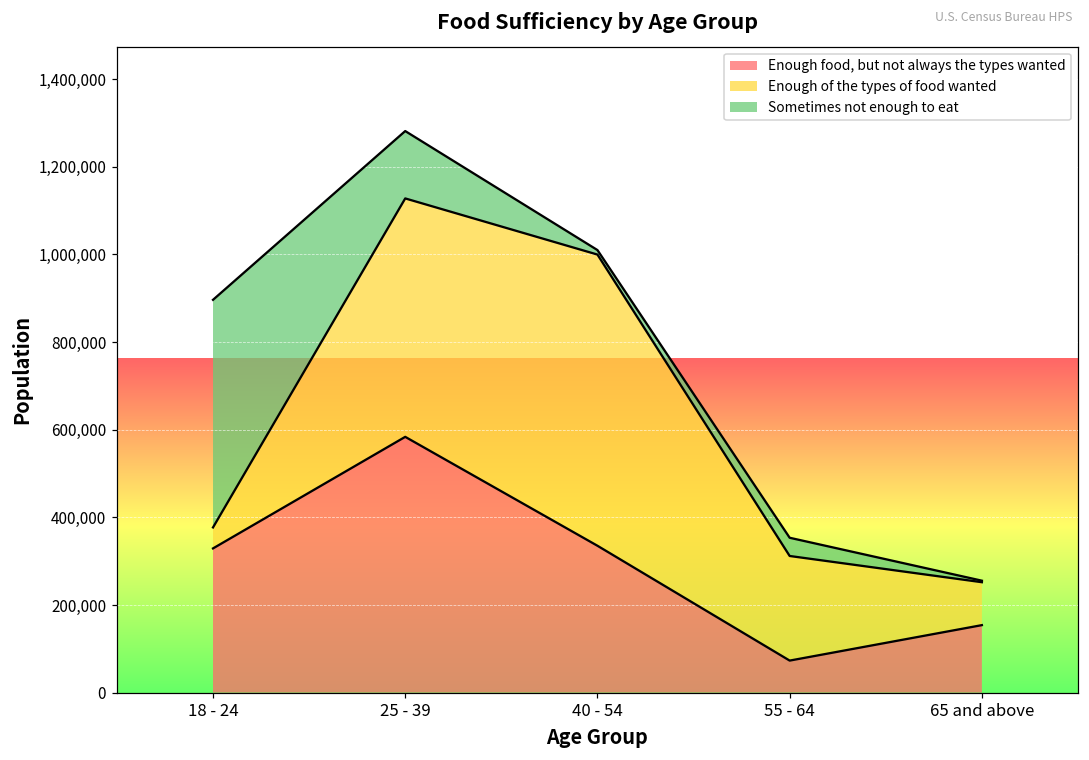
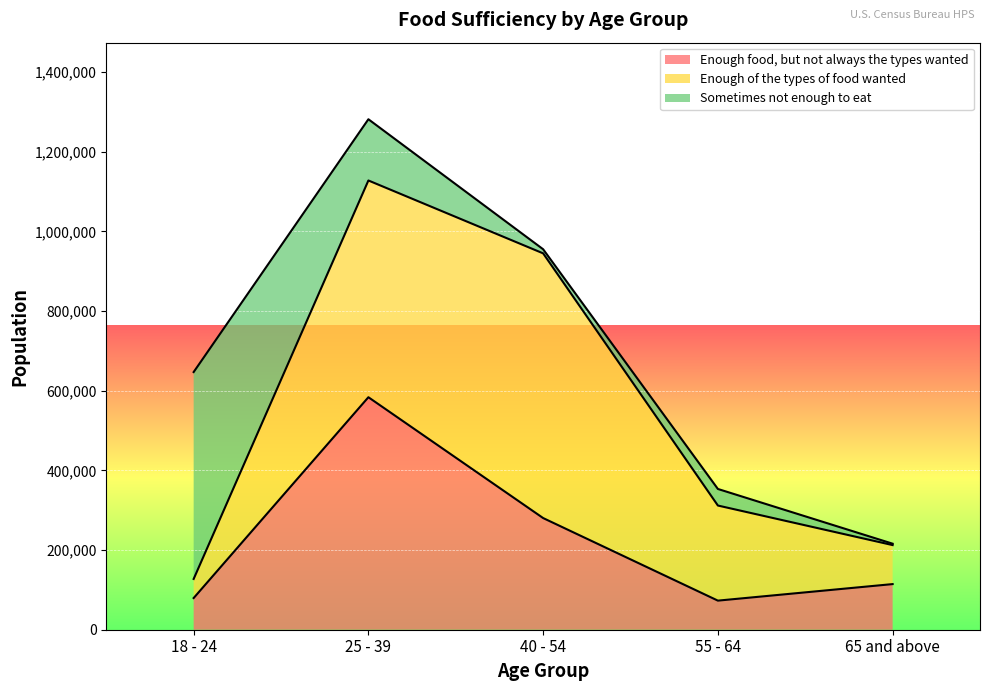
  {
    "Enough food, but not always the types wanted": {
-     "18 - 24": "330,000",
+     "18 - 24": "80,000",
      "25 - 39": "580,000",
-     "40 - 54": "340,000",
+     "40 - 54": "280,000",
      "55 - 64": "70,000",
-     "65 and above": "150,000"
+     "65 and above": "110,000"
    },
    "Enough of the types of food wanted": {
      "18 - 24": "50,000",
      "25 - 39": "540,000",
      "40 - 54": "660,000",
      "55 - 64": "240,000"
    },
    "Sometimes not enough to eat": {
      "18 - 24": "520,000",
      "25 - 39": "150,000",
      "40 - 54": "10,000",
      "55 - 64": "40,000"
    }
  }
